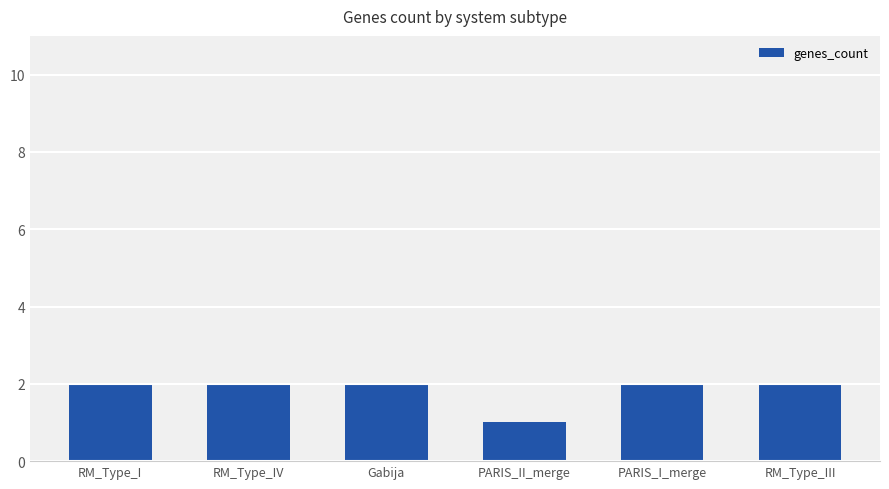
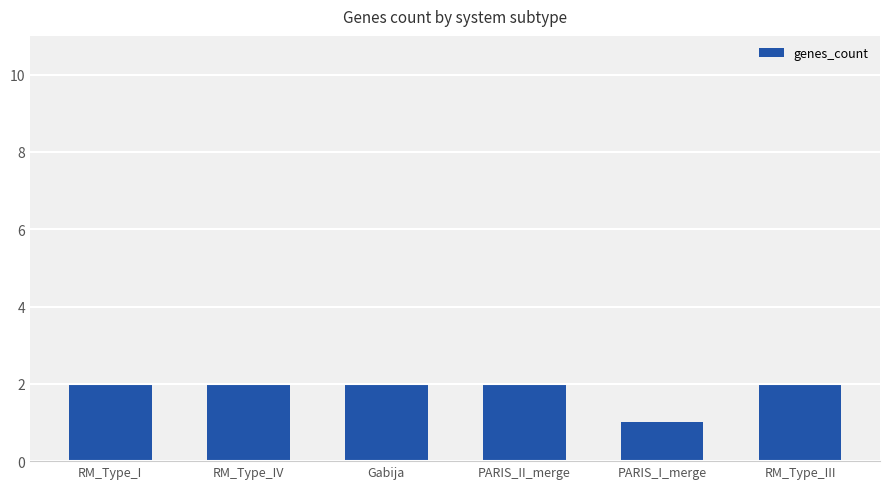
  {
    "RM_Type_I": 2,
    "RM_Type_IV": 2,
    "Gabija": 2,
-   "PARIS_II_merge": 1,
-   "PARIS_I_merge": 2,
+   "PARIS_II_merge": 2,
+   "PARIS_I_merge": 1,
    "RM_Type_III": 2
  }
